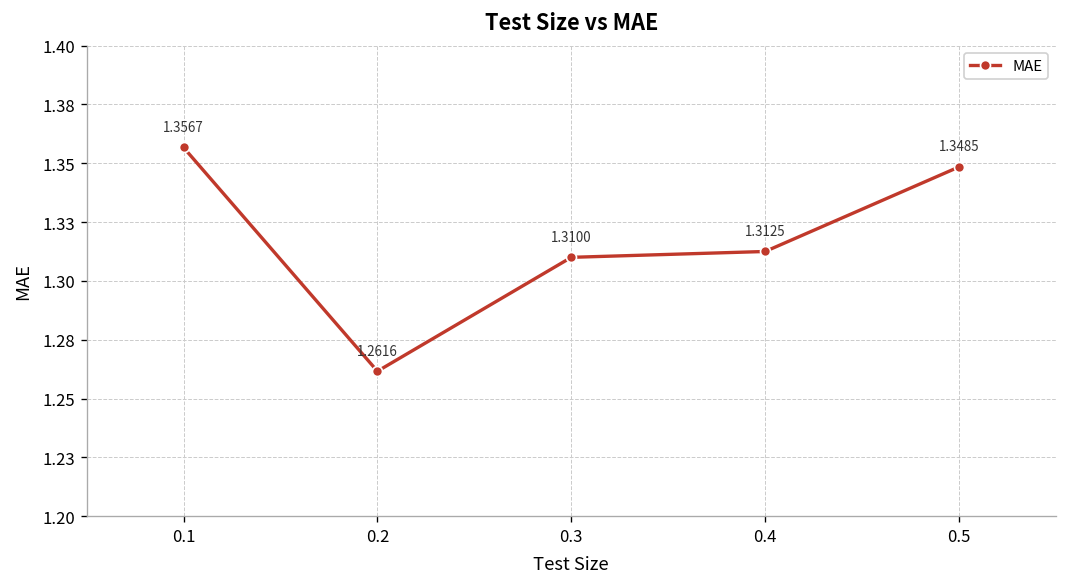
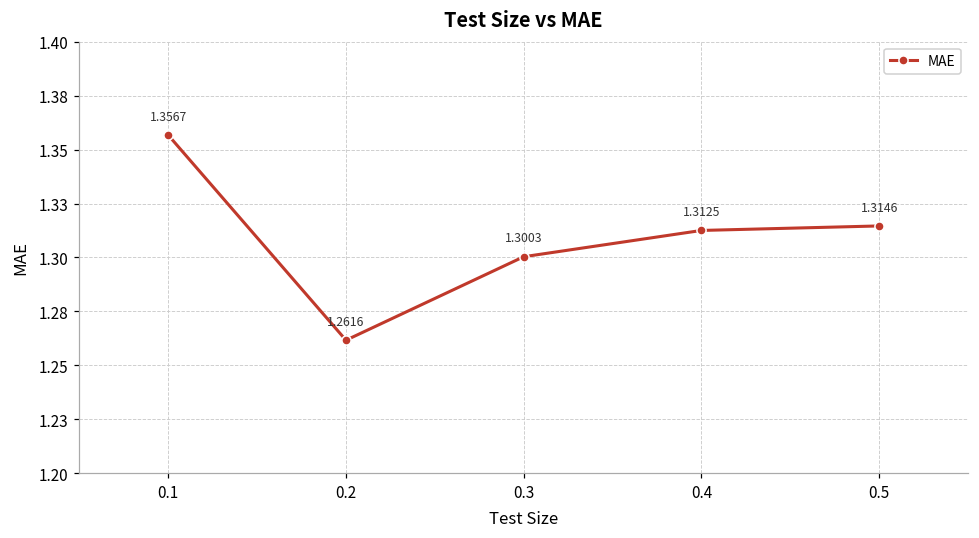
  {
    "0.1": 1.3567,
    "0.2": 1.2616,
-   "0.3": 1.3100,
+   "0.3": 1.3003,
    "0.4": 1.3125,
-   "0.5": 1.3485
+   "0.5": 1.3146
  }
